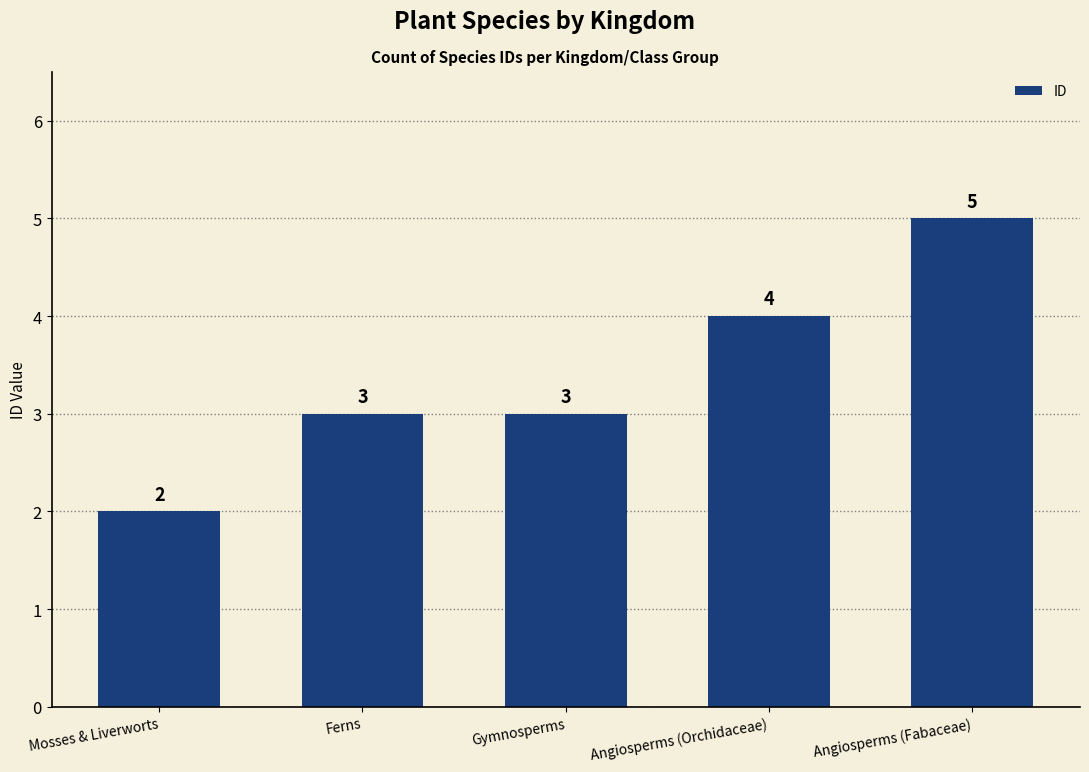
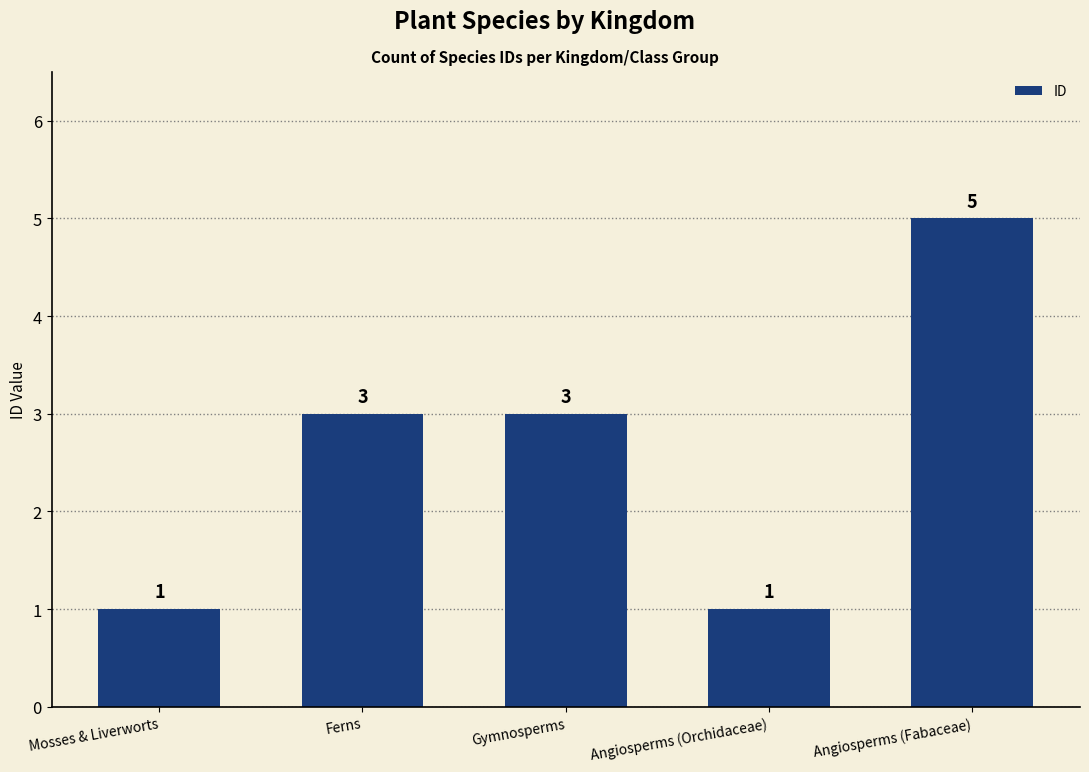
  {
-   "Mosses & Liverworts": 2,
+   "Mosses & Liverworts": 1,
    "Ferns": 3,
    "Gymnosperms": 3,
-   "Angiosperms (Orchidaceae)": 4,
+   "Angiosperms (Orchidaceae)": 1,
    "Angiosperms (Fabaceae)": 5
  }
